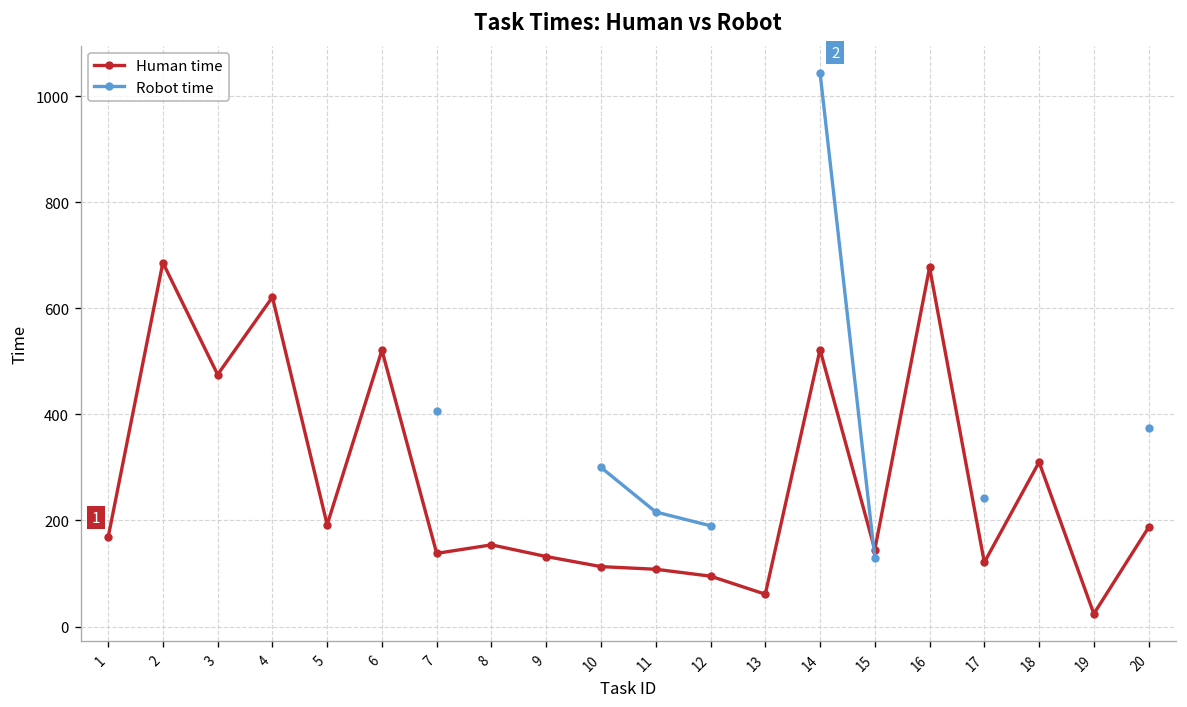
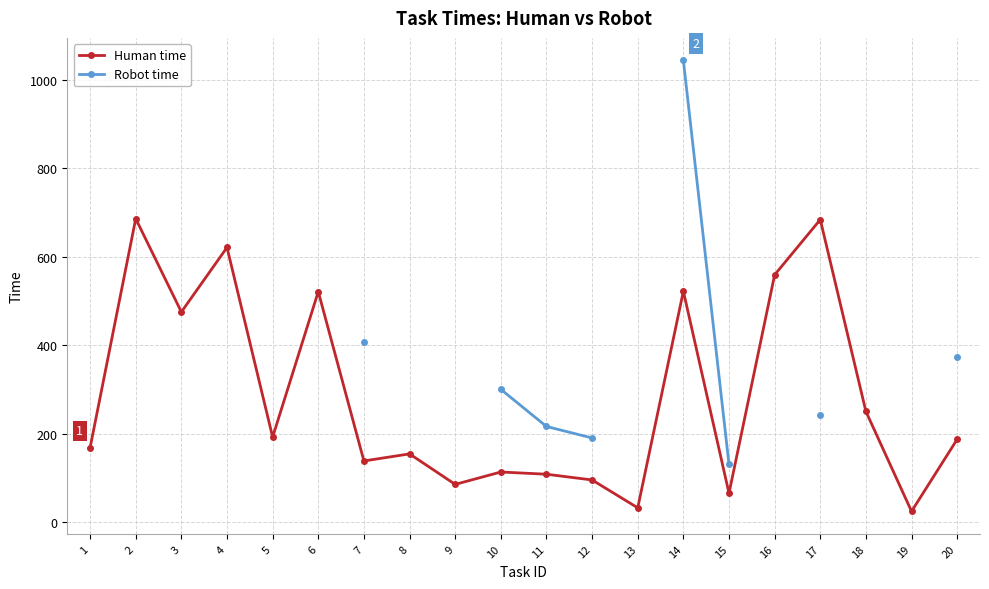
  {
    "Human time": {
      "2": 690,
      "3": 480,
      "4": 620,
      "5": 190,
      "6": 520,
      "7": 140,
      "8": 150,
-     "9": 130,
+     "9": 90,
      "10": 110,
      "11": 110,
      "12": 100,
-     "13": 60,
+     "13": 30,
      "14": 520,
-     "15": 150,
-     "16": 680,
-     "17": 120,
-     "18": 310,
+     "15": 70,
+     "16": 560,
+     "17": 680,
+     "18": 250,
      "19": 20,
      "20": 190
    },
    "Robot time": {
      "7": 410,
      "10": 300,
      "11": 220,
      "12": 190,
      "15": 130,
      "17": 240,
      "20": 370
    }
  }
